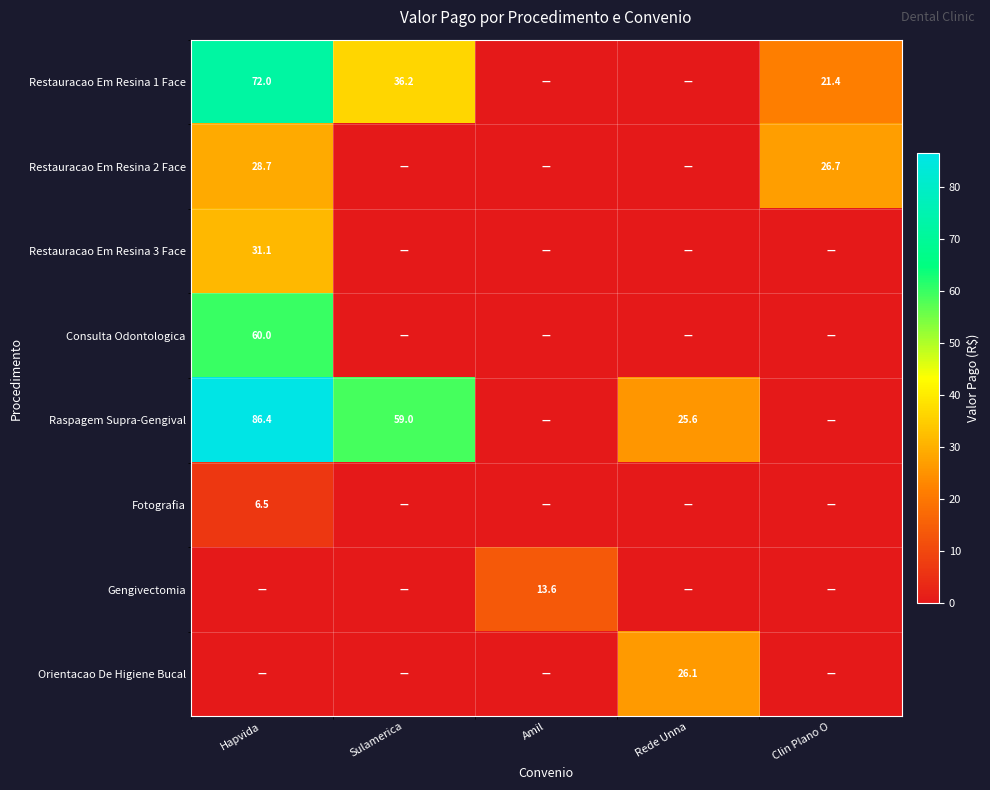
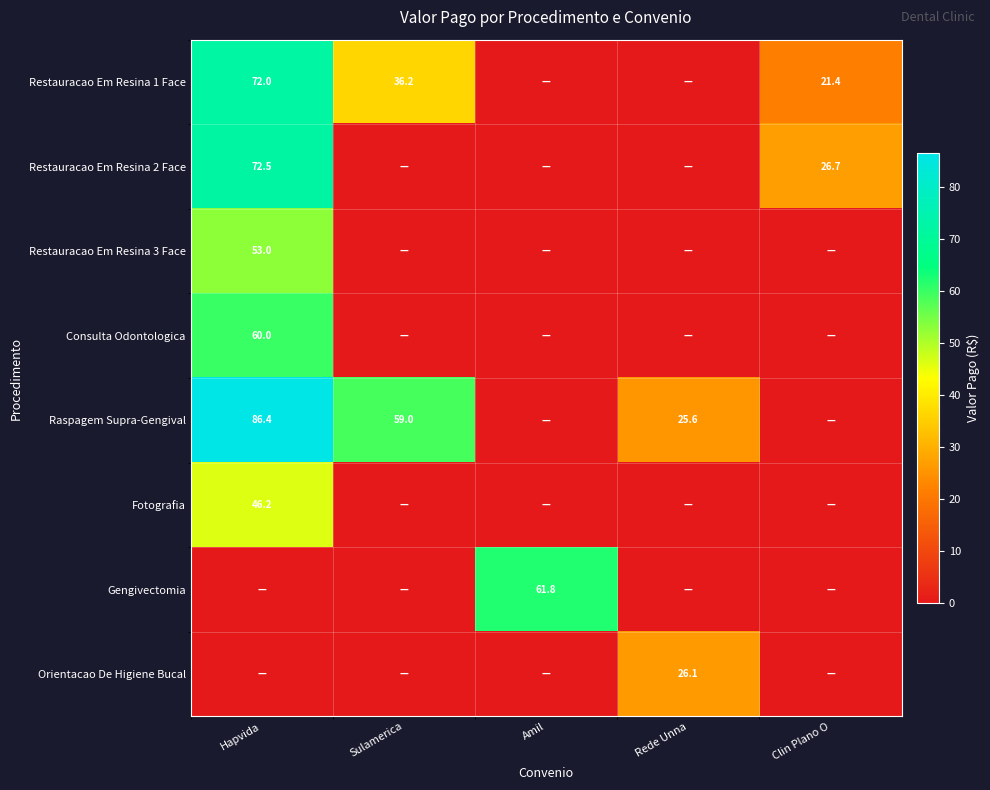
  {
    "Restauracao Em Resina 1 Face": {
      "Hapvida": 72.0,
      "Sulamerica": 36.2,
      "Clin Plano O": 21.4
    },
    "Restauracao Em Resina 2 Face": {
-     "Hapvida": 28.7,
+     "Hapvida": 72.5,
      "Clin Plano O": 26.7
    },
    "Restauracao Em Resina 3 Face": {
-     "Hapvida": 31.1
+     "Hapvida": 53.0
    },
    "Consulta Odontologica": {
      "Hapvida": 60.0
    },
    "Raspagem Supra-Gengival": {
      "Hapvida": 86.4,
      "Sulamerica": 59.0,
      "Rede Unna": 25.6
    },
    "Fotografia": {
-     "Hapvida": 6.5
+     "Hapvida": 46.2
    },
    "Gengivectomia": {
-     "Amil": 13.6
+     "Amil": 61.8
    },
    "Orientacao De Higiene Bucal": {
      "Rede Unna": 26.1
    }
  }
